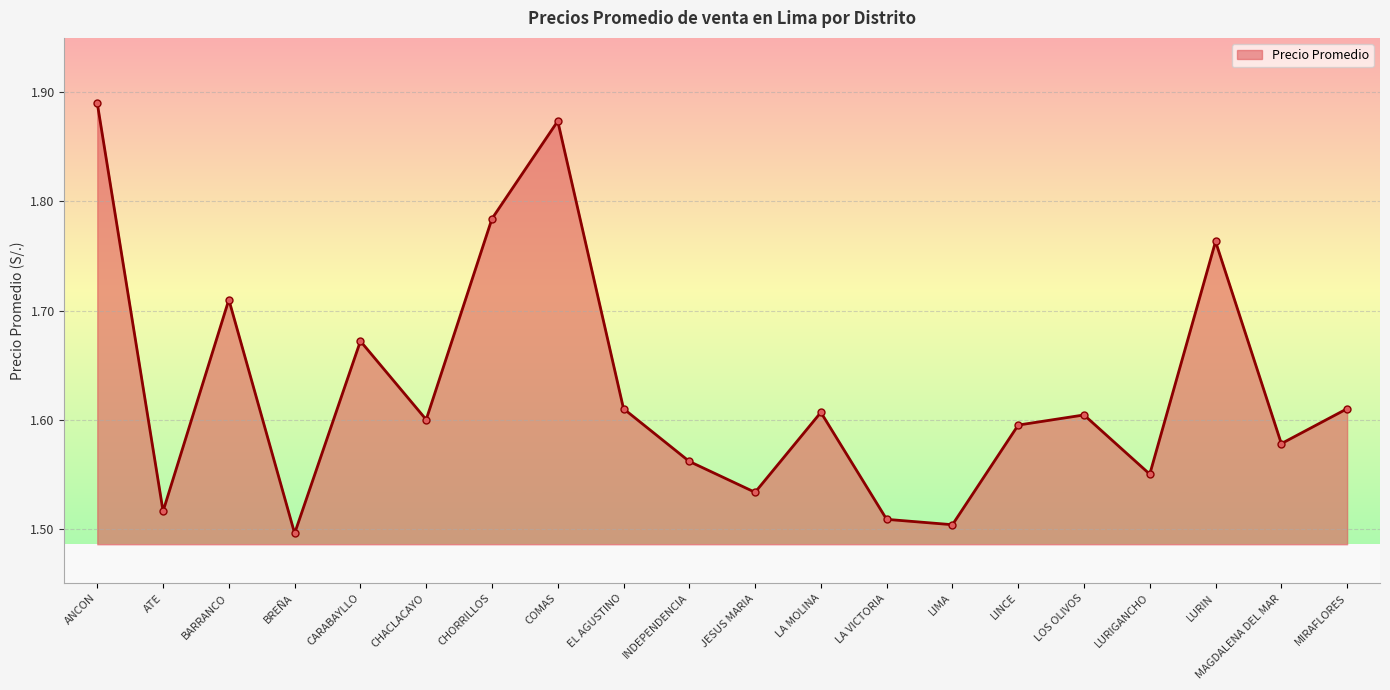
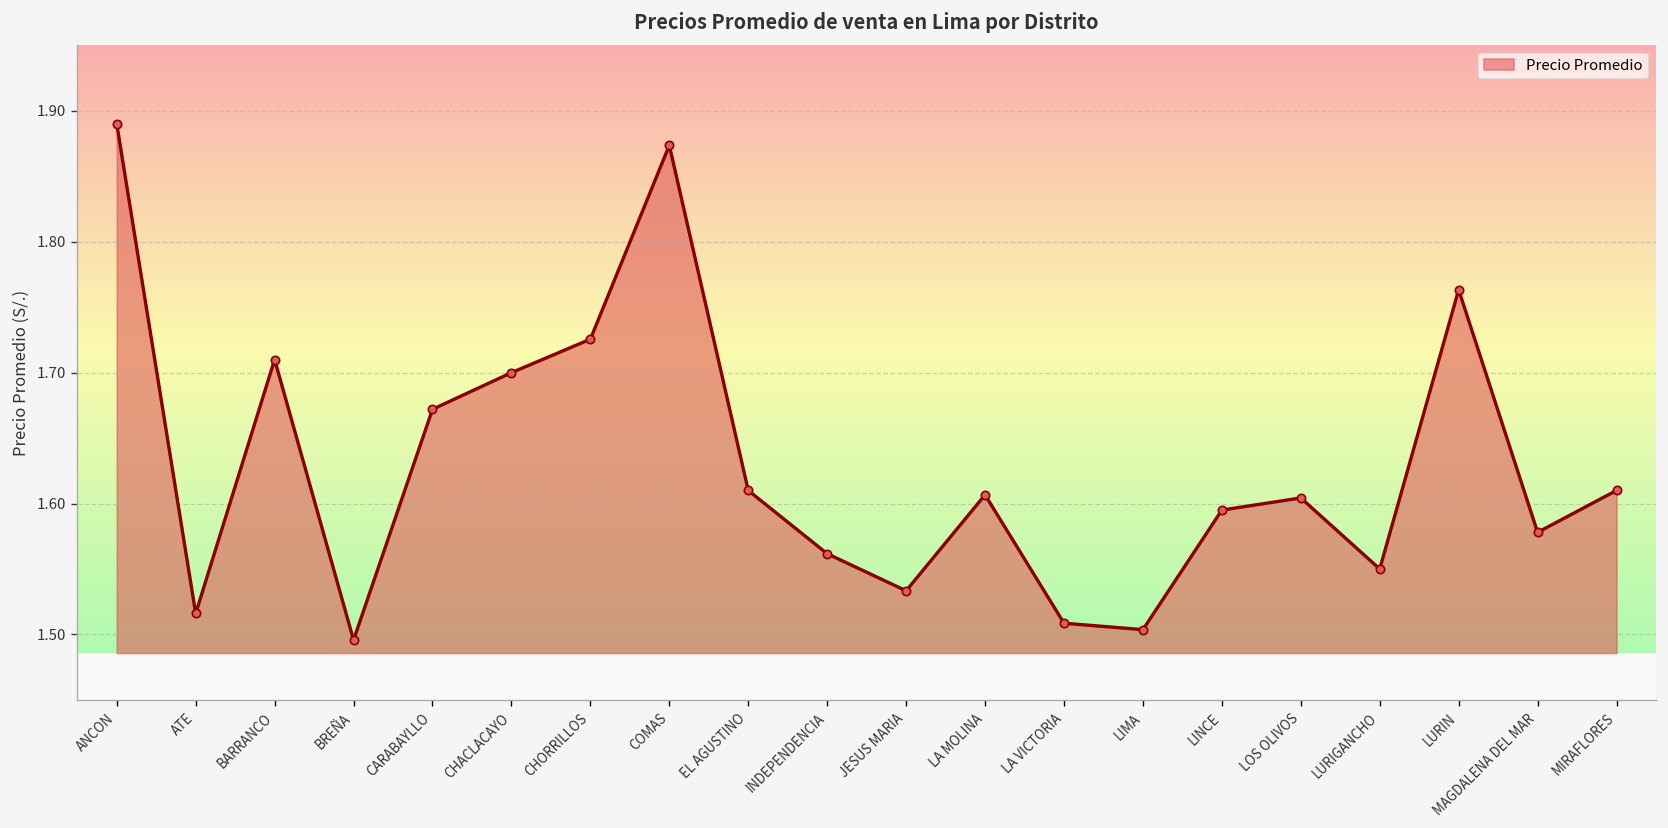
  {
    "ANCON": 1.890,
    "ATE": 1.516,
    "BARRANCO": 1.710,
    "BREÑA": 1.496,
    "CARABAYLLO": 1.672,
-   "CHACLACAYO": 1.6,
-   "CHORRILLOS": 1.784,
+   "CHACLACAYO": 1.7,
+   "CHORRILLOS": 1.726,
    "COMAS": 1.874,
    "EL AGUSTINO": 1.610,
    "INDEPENDENCIA": 1.562,
    "JESUS MARIA": 1.533,
    "LA MOLINA": 1.607,
    "LA VICTORIA": 1.509,
    "LIMA": 1.504,
    "LINCE": 1.595,
    "LOS OLIVOS": 1.604,
    "LURIGANCHO": 1.550,
    "LURIN": 1.763,
    "MAGDALENA DEL MAR": 1.578,
    "MIRAFLORES": 1.610
  }
